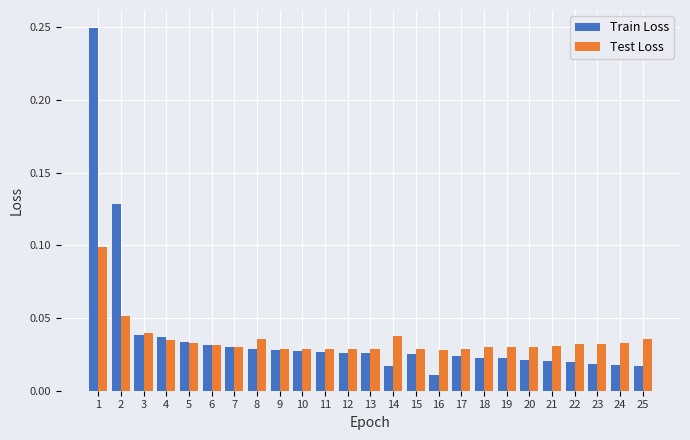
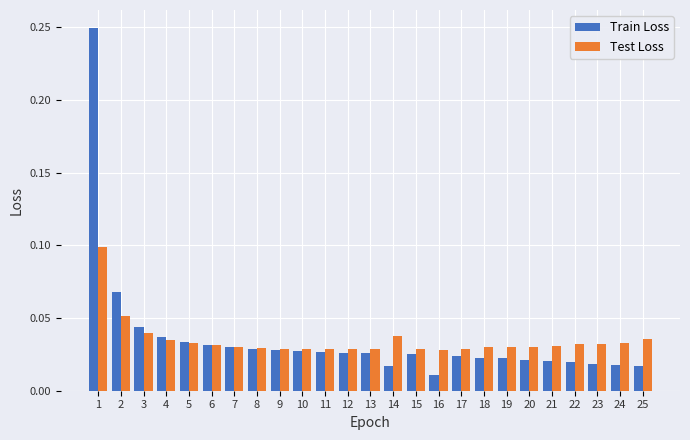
  {
    "Train Loss": {
      "1": 0.249,
-     "2": 0.129,
-     "3": 0.038,
+     "2": 0.068,
+     "3": 0.044,
      "4": 0.037,
      "5": 0.033,
      "6": 0.031,
      "7": 0.030,
      "8": 0.029,
      "9": 0.028,
      "10": 0.027,
      "11": 0.027,
      "12": 0.026,
      "13": 0.026,
      "14": 0.017,
      "15": 0.025,
      "16": 0.011,
      "17": 0.024,
      "18": 0.023,
      "19": 0.022,
      "20": 0.021,
      "21": 0.020,
      "22": 0.019,
      "23": 0.019,
      "24": 0.018,
      "25": 0.017
    },
    "Test Loss": {
      "1": 0.099,
      "2": 0.051,
      "3": 0.040,
      "4": 0.035,
      "5": 0.033,
      "6": 0.032,
      "7": 0.030,
-     "8": 0.036,
+     "8": 0.029,
      "9": 0.029,
      "10": 0.029,
      "11": 0.029,
      "12": 0.029,
      "13": 0.029,
      "14": 0.037,
      "15": 0.028,
      "16": 0.028,
      "17": 0.028,
      "18": 0.030,
      "19": 0.030,
      "20": 0.030,
      "21": 0.030,
      "22": 0.032,
      "23": 0.032,
      "24": 0.033,
      "25": 0.036
    }
  }
